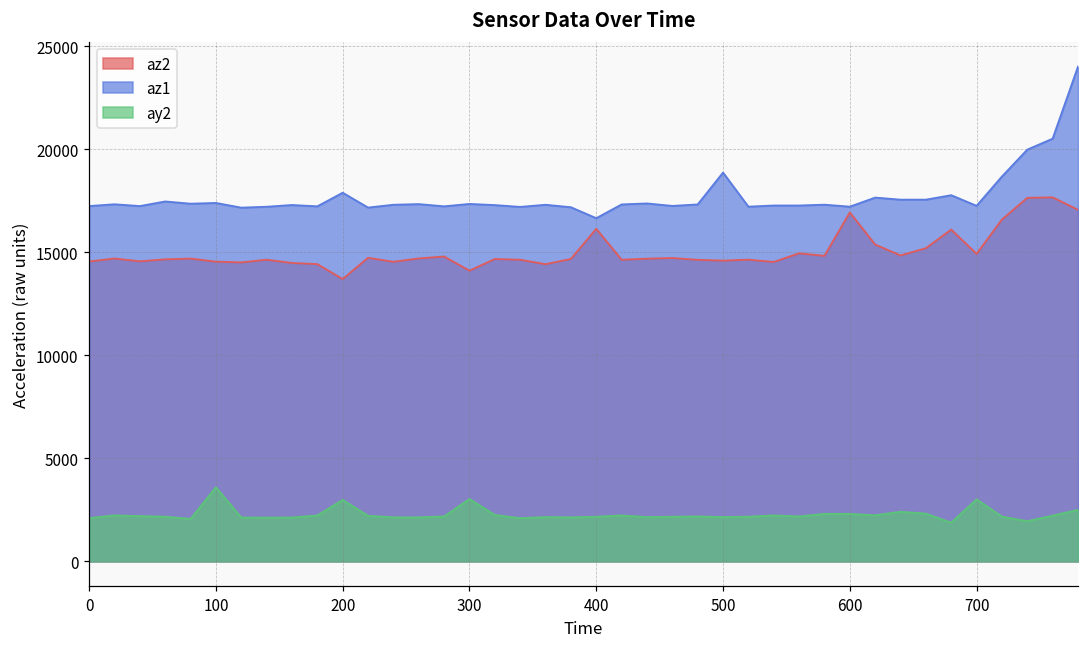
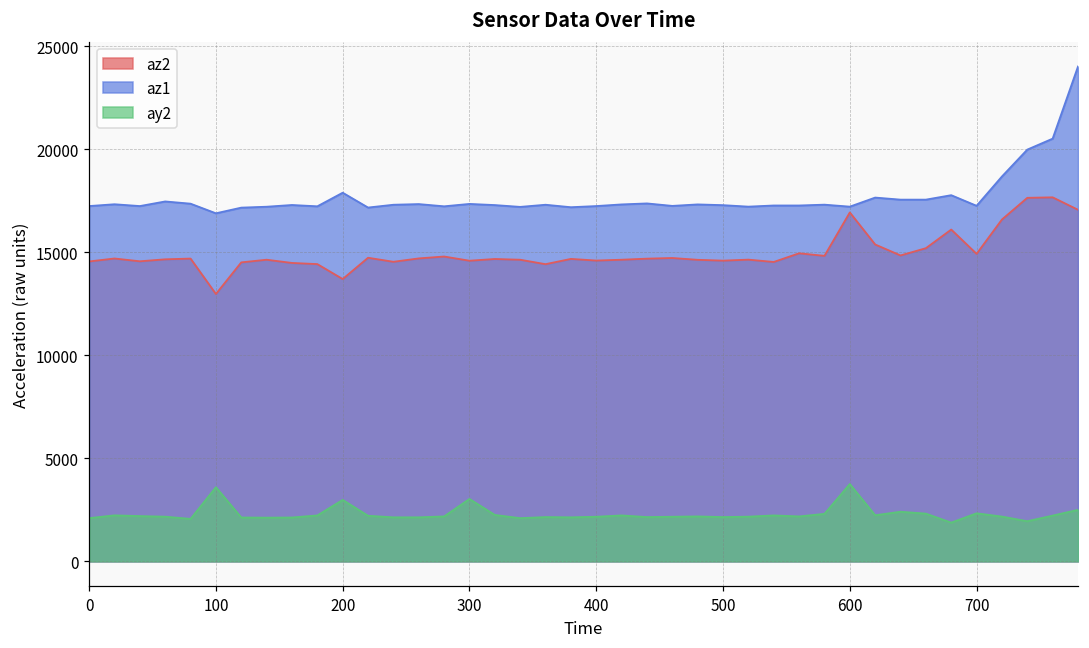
  {
    "az2": {
      "0": 14600,
-     "100": 14500,
+     "100": 13000,
      "200": 13700,
-     "300": 14100,
-     "400": 16100,
+     "300": 14600,
+     "400": 14600,
      "500": 14600,
      "600": 16900,
      "700": 14900
    },
    "az1": {
      "0": 17200,
-     "100": 17400,
+     "100": 16900,
      "200": 17900,
      "300": 17300,
-     "400": 16700,
-     "500": 18900,
+     "400": 17200,
+     "500": 17300,
      "600": 17200,
      "700": 17300
    },
    "ay2": {
      "0": 2100,
      "100": 3600,
      "200": 3000,
      "300": 3000,
      "400": 2200,
      "500": 2100,
-     "600": 2300,
-     "700": 3000
+     "600": 3800,
+     "700": 2300
    }
  }
